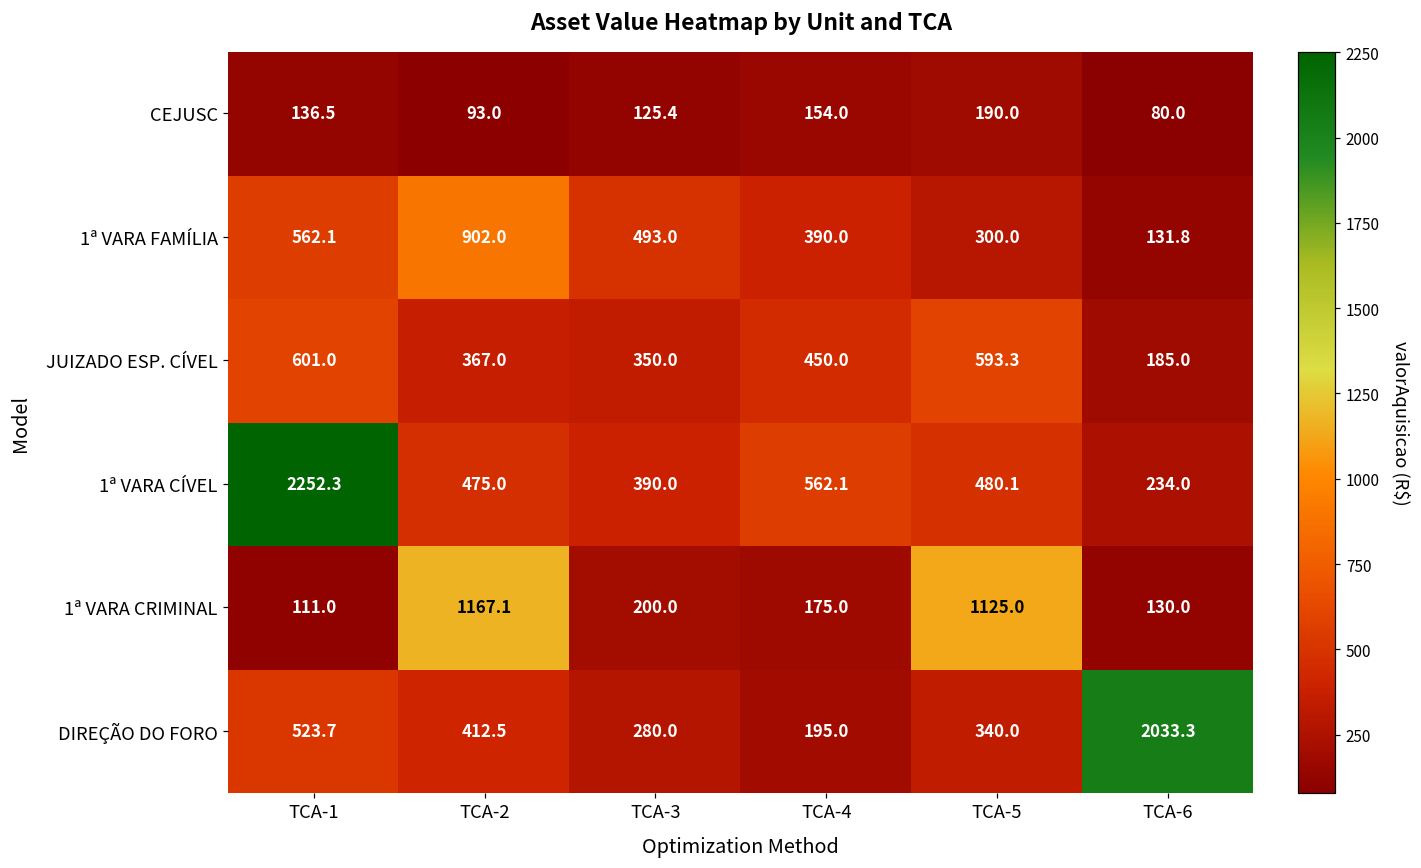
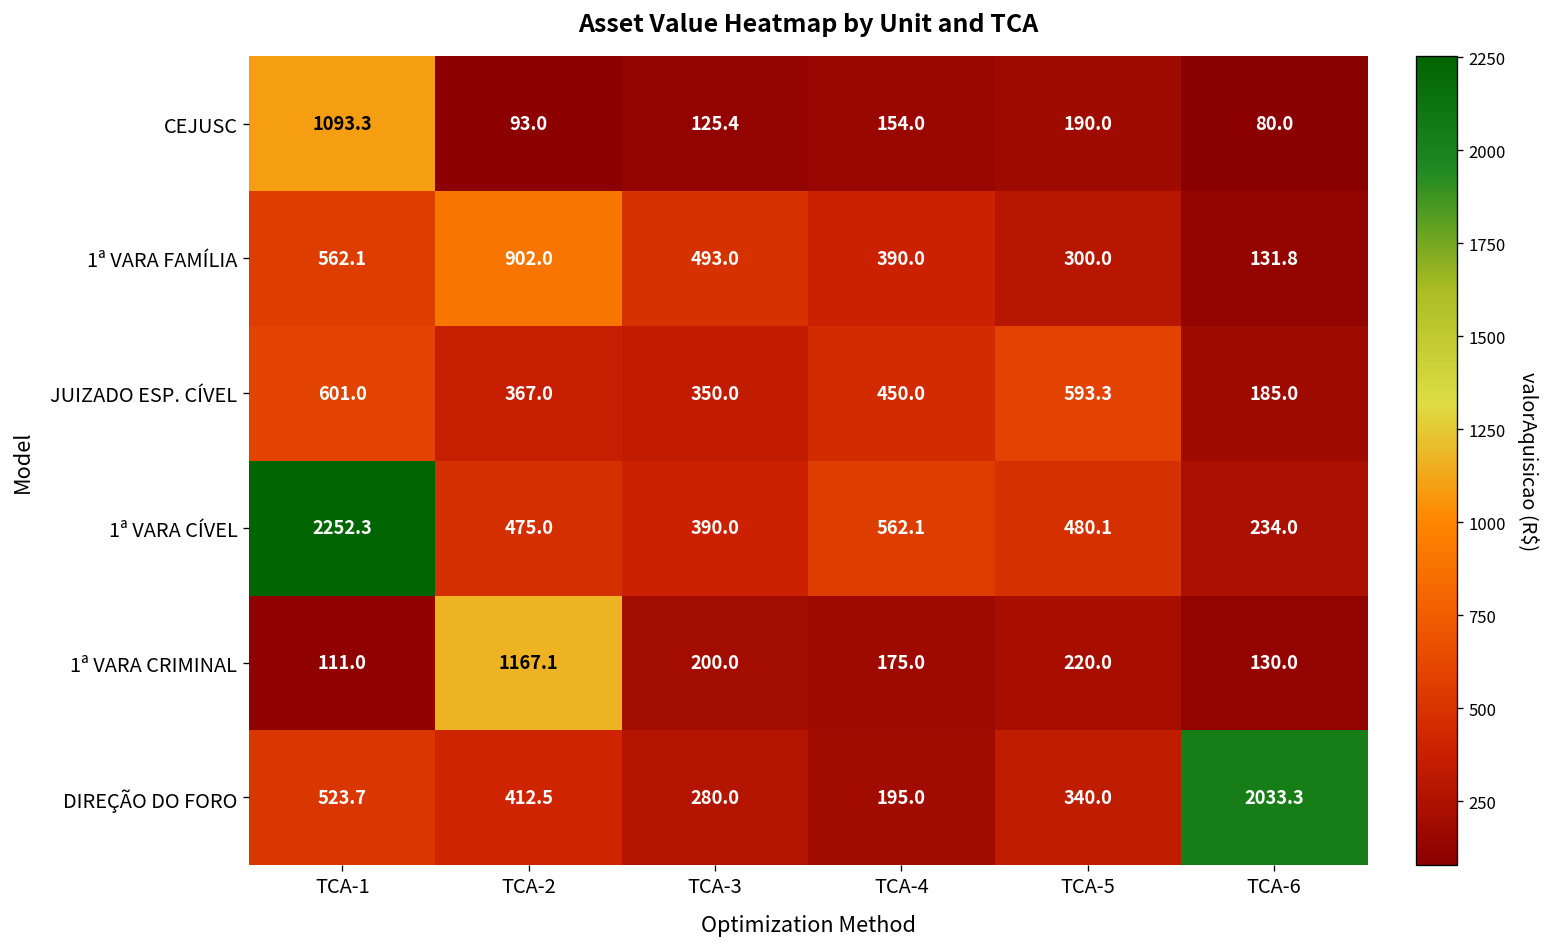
  {
    "CEJUSC": {
-     "TCA-1": 136.5,
+     "TCA-1": 1093.3,
      "TCA-2": 93.0,
      "TCA-3": 125.4,
      "TCA-4": 154.0,
      "TCA-5": 190.0,
      "TCA-6": 80.0
    },
    "1ª VARA FAMÍLIA": {
      "TCA-1": 562.1,
      "TCA-2": 902.0,
      "TCA-3": 493.0,
      "TCA-4": 390.0,
      "TCA-5": 300.0,
      "TCA-6": 131.8
    },
    "JUIZADO ESP. CÍVEL": {
      "TCA-1": 601.0,
      "TCA-2": 367.0,
      "TCA-3": 350.0,
      "TCA-4": 450.0,
      "TCA-5": 593.3,
      "TCA-6": 185.0
    },
    "1ª VARA CÍVEL": {
      "TCA-1": 2252.3,
      "TCA-2": 475.0,
      "TCA-3": 390.0,
      "TCA-4": 562.1,
      "TCA-5": 480.1,
      "TCA-6": 234.0
    },
    "1ª VARA CRIMINAL": {
      "TCA-1": 111.0,
      "TCA-2": 1167.1,
      "TCA-3": 200.0,
      "TCA-4": 175.0,
-     "TCA-5": 1125.0,
+     "TCA-5": 220.0,
      "TCA-6": 130.0
    },
    "DIREÇÃO DO FORO": {
      "TCA-1": 523.7,
      "TCA-2": 412.5,
      "TCA-3": 280.0,
      "TCA-4": 195.0,
      "TCA-5": 340.0,
      "TCA-6": 2033.3
    }
  }
